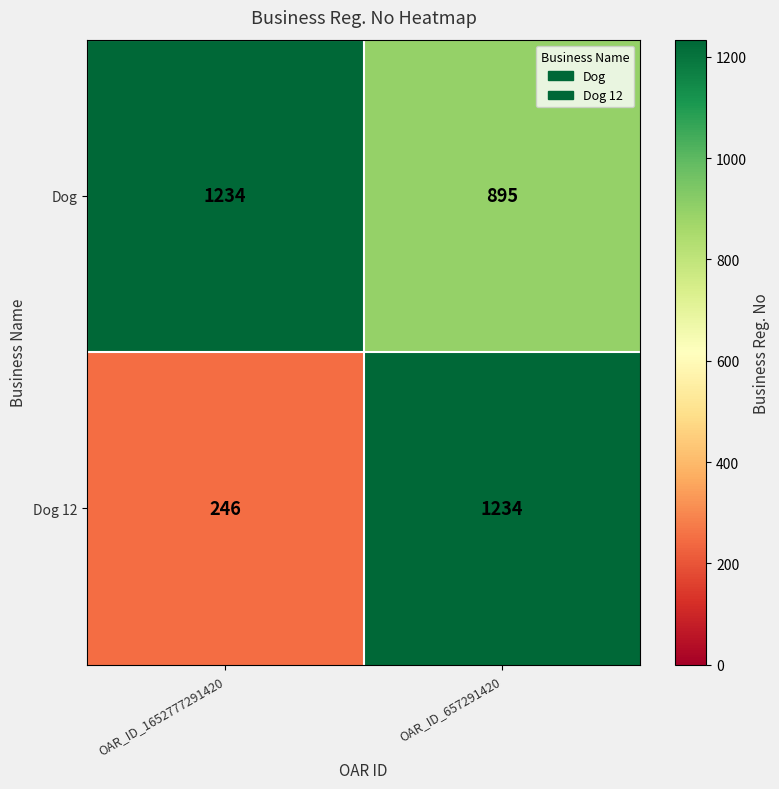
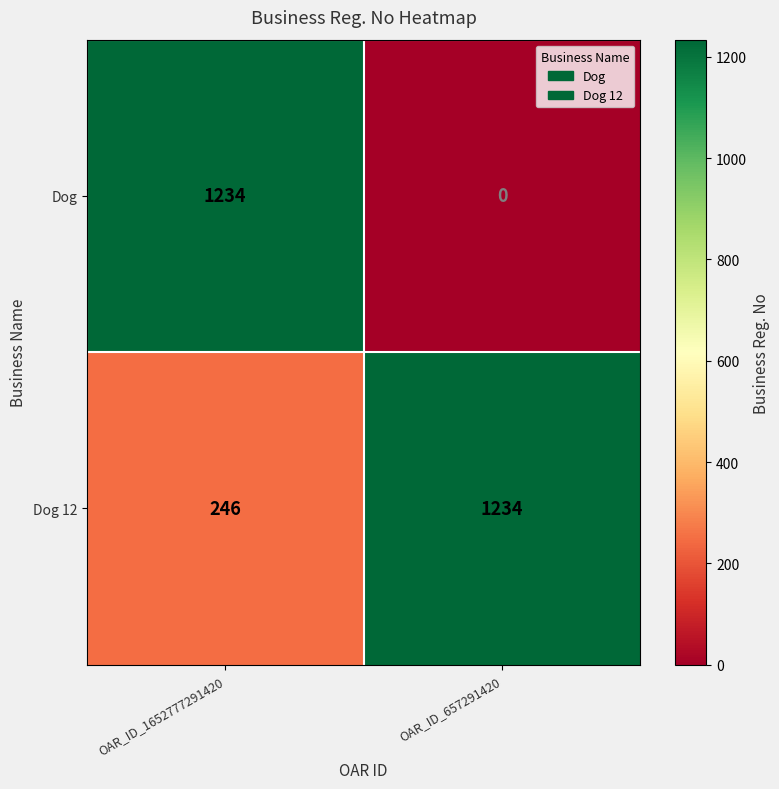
  {
    "Dog": {
      "OAR_ID_1652777291420": 1234,
-     "OAR_ID_657291420": 895
+     "OAR_ID_657291420": 0
    },
    "Dog 12": {
      "OAR_ID_1652777291420": 246,
      "OAR_ID_657291420": 1234
    }
  }
